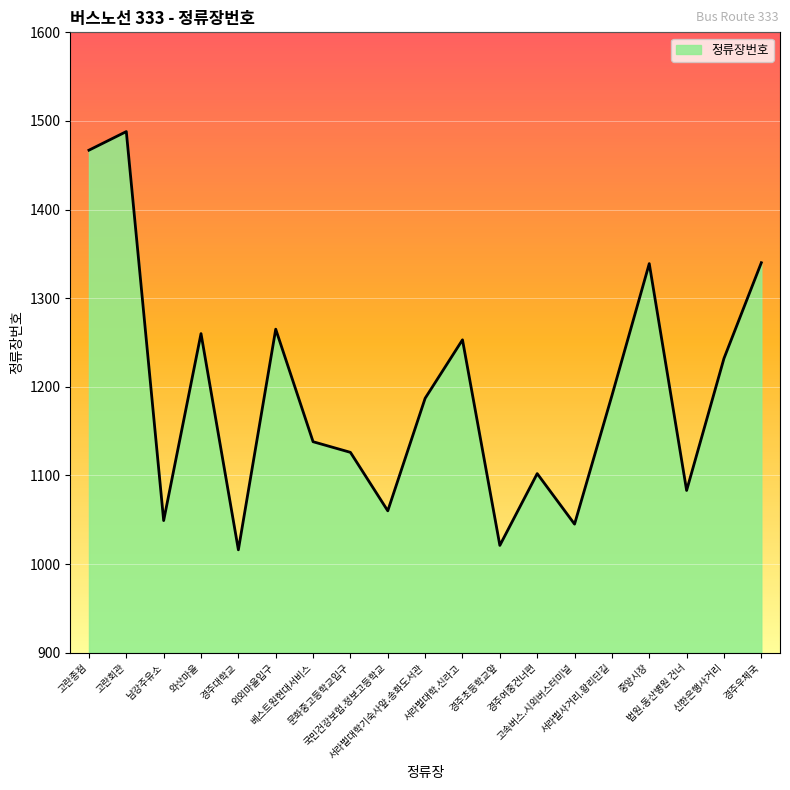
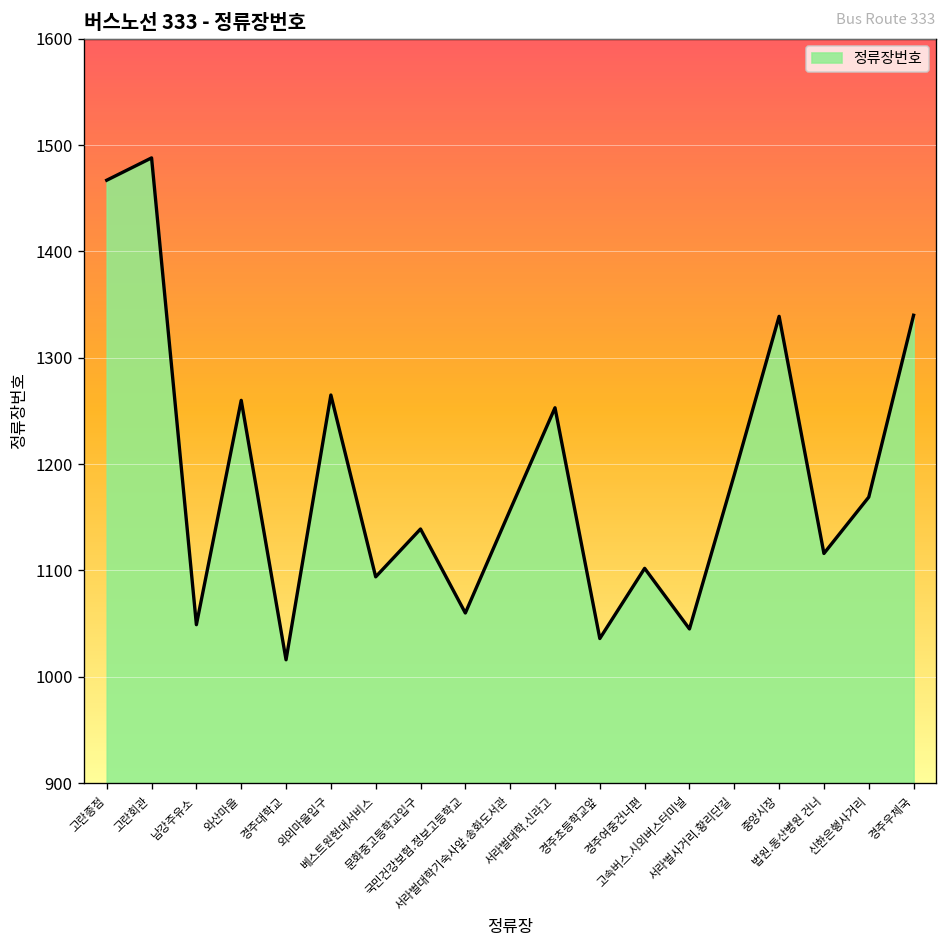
  {
    "고란종점": 1470,
    "고란회관": 1490,
    "남강주유소": 1050,
    "와산마을": 1260,
    "경주대학교": 1020,
    "외외마을입구": 1270,
-   "베스트원현대서비스": 1140,
-   "문화중고등학교입구": 1130,
+   "베스트원현대서비스": 1090,
+   "문화중고등학교입구": 1140,
    "국민건강보험.정보고등학교": 1060,
-   "서라벌대학기숙사앞.송화도서관": 1190,
+   "서라벌대학기숙사앞.송화도서관": 1160,
    "서라벌대학.신라고": 1250,
-   "경주초등학교앞": 1020,
+   "경주초등학교앞": 1040,
    "경주여중건너편": 1100,
    "고속버스.시외버스터미널": 1050,
    "서라벌사거리.황리단길": 1190,
    "중앙시장": 1340,
-   "법원.동산병원 건너": 1080,
-   "신한은행사거리": 1230,
+   "법원.동산병원 건너": 1120,
+   "신한은행사거리": 1170,
    "경주우체국": 1340
  }
